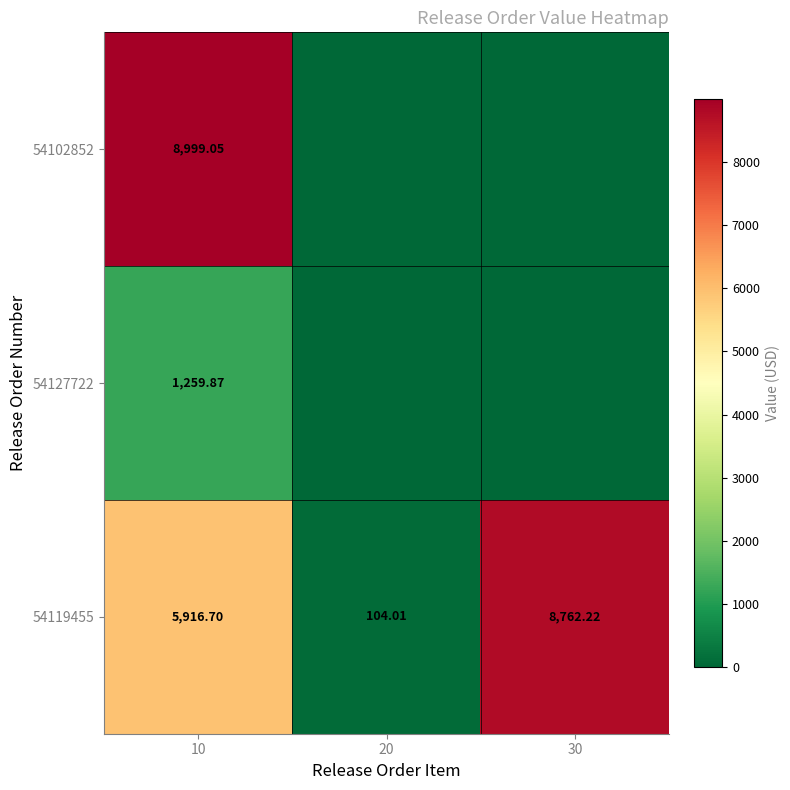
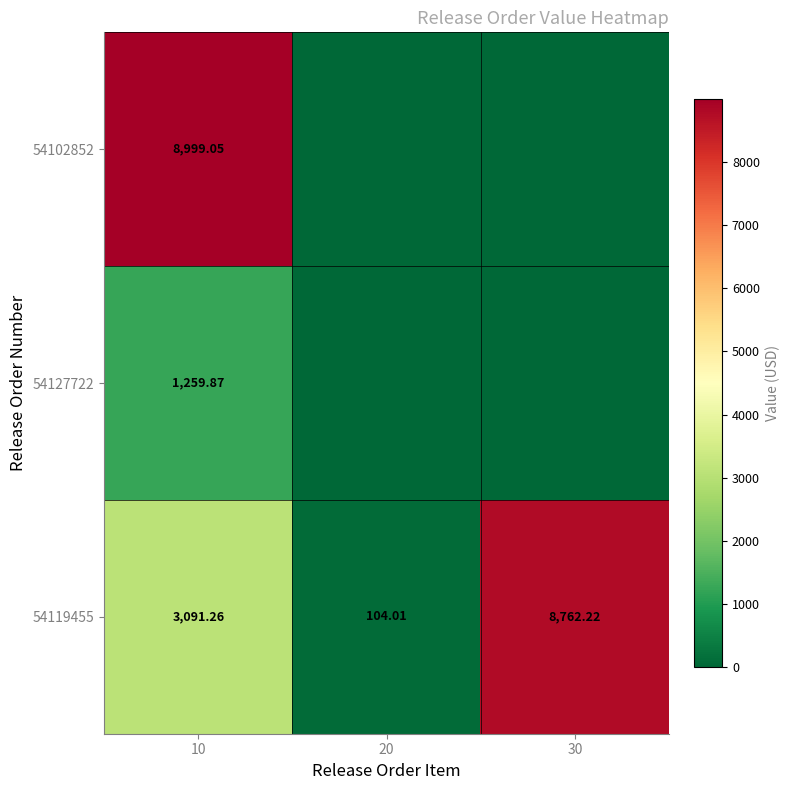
  {
    "54102852": {
      "10": "8,999.05"
    },
    "54127722": {
      "10": "1,259.87"
    },
    "54119455": {
-     "10": "5,916.70",
+     "10": "3,091.26",
      "20": "104.01",
      "30": "8,762.22"
    }
  }
